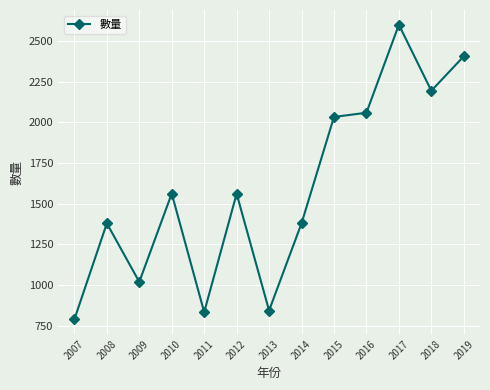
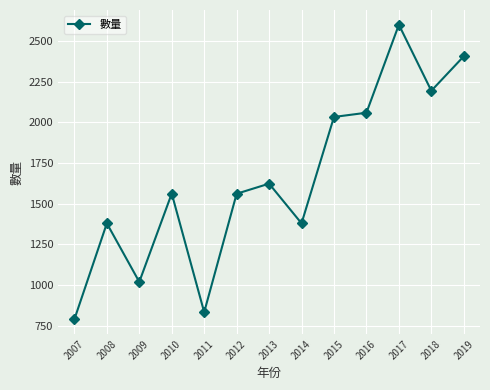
  {
    "2007": 790,
    "2008": 1380,
    "2009": 1020,
    "2010": 1560,
    "2011": 830,
    "2012": 1560,
-   "2013": 840,
+   "2013": 1620,
    "2014": 1380,
    "2015": 2030,
    "2016": 2060,
    "2017": 2600,
    "2018": 2200,
    "2019": 2410
  }
